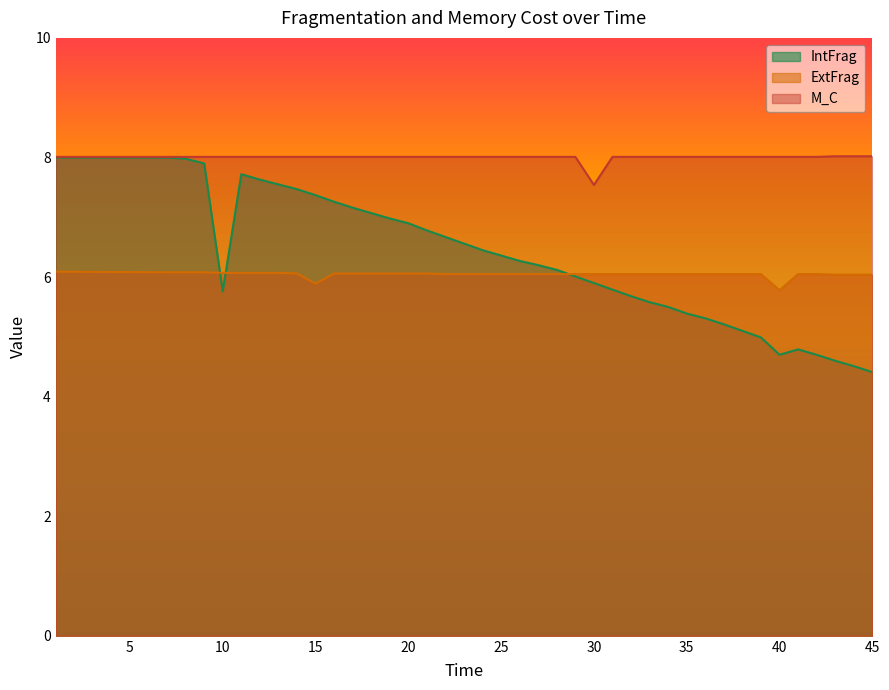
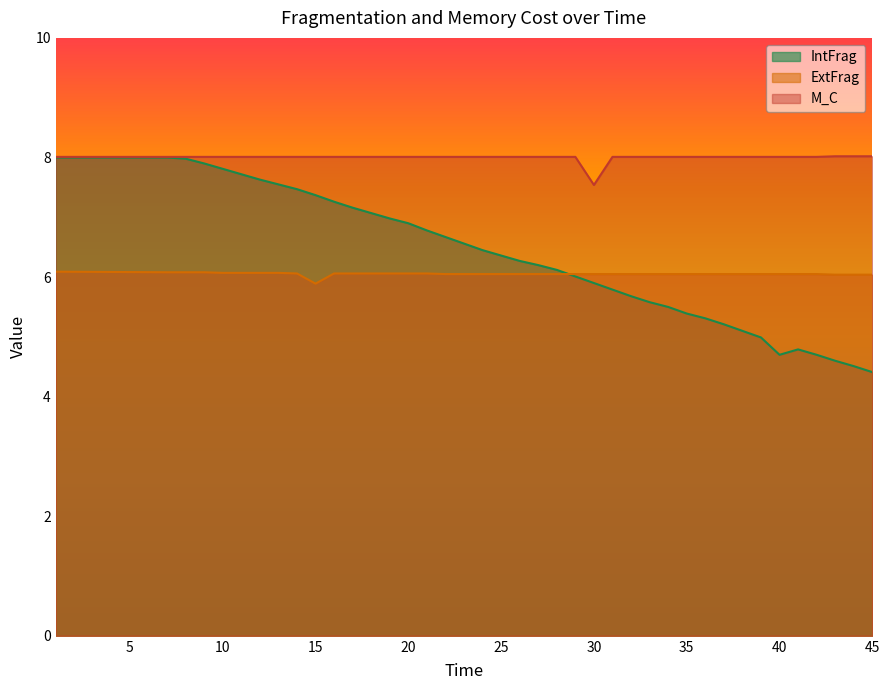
  {
    "IntFrag": {
-     "10": 5.8,
+     "10": 7.8,
      "15": 7.4,
      "20": 6.9,
      "25": 6.4,
      "30": 5.9,
      "35": 5.4,
      "40": 4.7,
      "45": 4.4
    },
    "ExtFrag": {
      "10": 6.1,
      "15": 5.9,
      "20": 6.1,
      "25": 6.1,
      "30": 6.1,
      "35": 6.1,
-     "40": 5.8,
+     "40": 6.1,
      "45": 6.0
    },
    "M_C": {
      "10": 8.0,
      "15": 8.0,
      "20": 8.0,
      "25": 8.0,
      "30": 7.5,
      "35": 8.0,
      "40": 8.0,
      "45": 8.0
    }
  }
